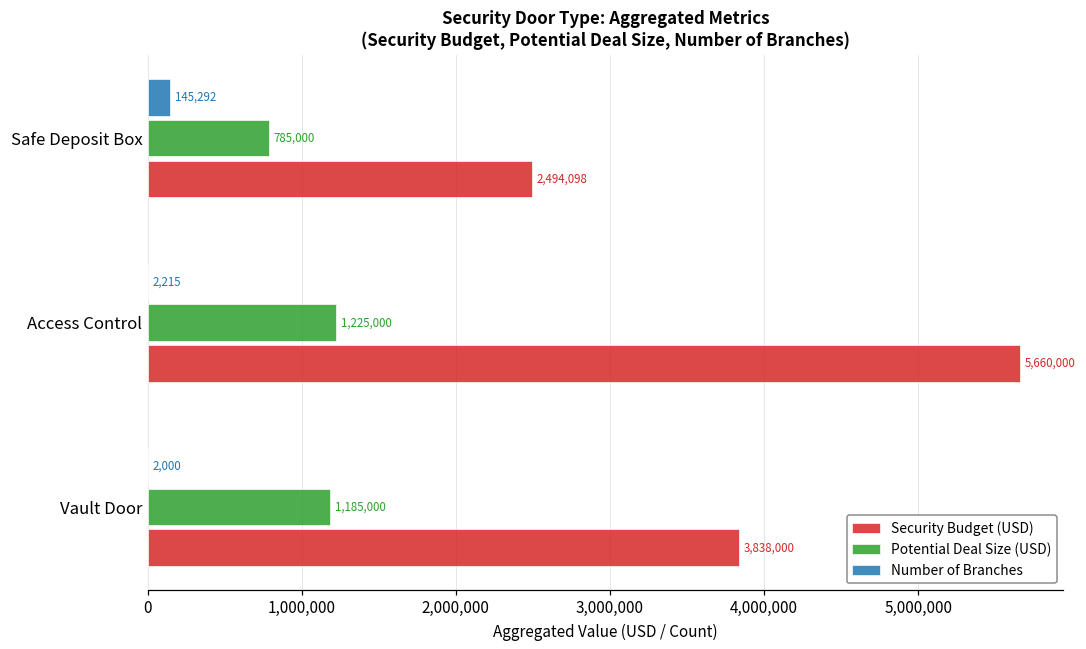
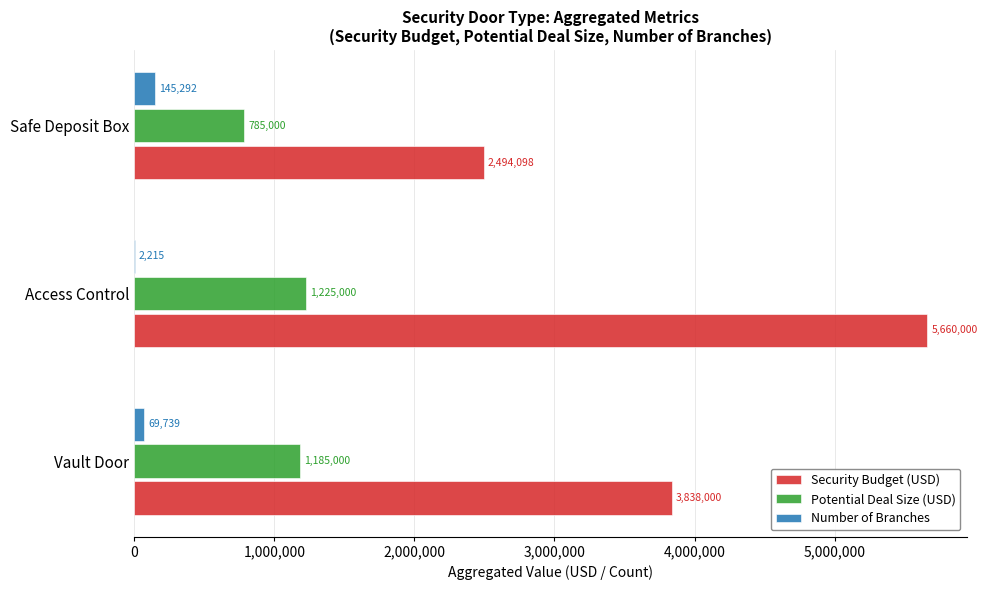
  {
    "Security Budget (USD)": {
      "Safe Deposit Box": "2,494,098",
      "Access Control": "5,660,000",
      "Vault Door": "3,838,000"
    },
    "Potential Deal Size (USD)": {
      "Safe Deposit Box": "785,000",
      "Access Control": "1,225,000",
      "Vault Door": "1,185,000"
    },
    "Number of Branches": {
      "Safe Deposit Box": "145,292",
      "Access Control": "2,215",
-     "Vault Door": "2,000"
+     "Vault Door": "69,739"
    }
  }
